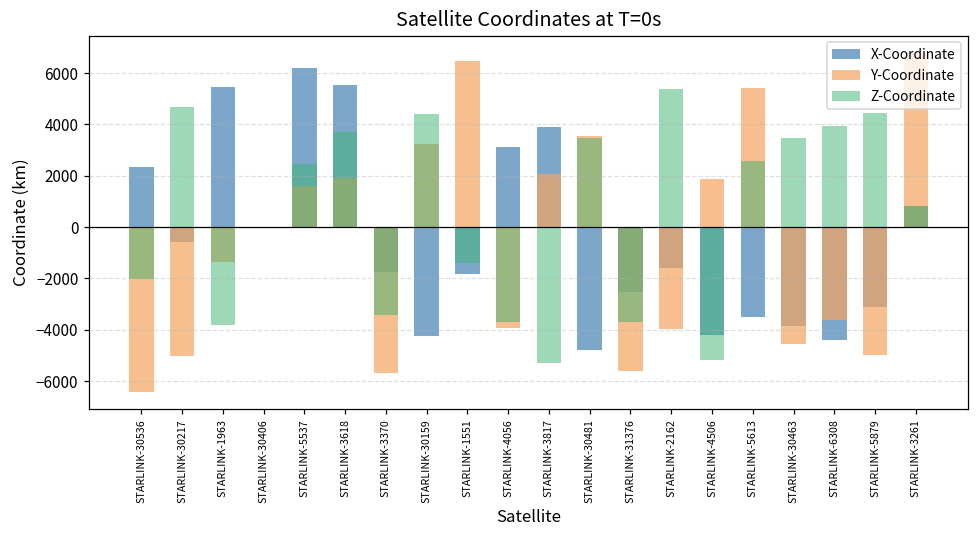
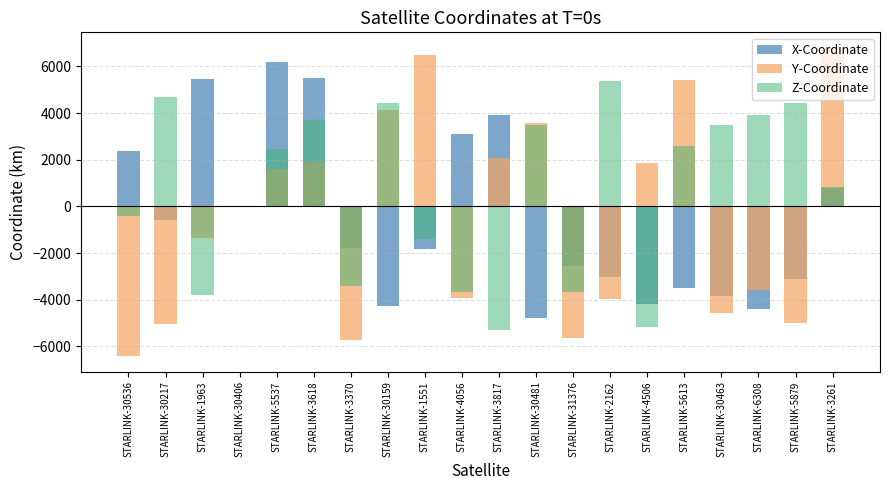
  {
    "X-Coordinate": {
      "STARLINK-30536": 2400,
      "STARLINK-1963": 5500,
      "STARLINK-30406": 0,
      "STARLINK-5537": 6200,
      "STARLINK-3618": 5500,
      "STARLINK-30159": -4300,
      "STARLINK-1551": -1800,
      "STARLINK-4056": 3100,
      "STARLINK-3817": 3900,
      "STARLINK-30481": -4800,
-     "STARLINK-2162": -1600,
+     "STARLINK-2162": -3000,
      "STARLINK-5613": -3500,
      "STARLINK-6308": -4400
    },
    "Y-Coordinate": {
      "STARLINK-30536": -6400,
      "STARLINK-30217": -5000,
      "STARLINK-30406": 0,
      "STARLINK-3370": -5700,
-     "STARLINK-30159": 3200,
+     "STARLINK-30159": 4100,
      "STARLINK-1551": 6500,
      "STARLINK-4056": -3900,
      "STARLINK-30481": 3600,
      "STARLINK-31376": -5600,
      "STARLINK-2162": -4000,
      "STARLINK-4506": 1900,
      "STARLINK-5613": 5400,
      "STARLINK-30463": -4600,
      "STARLINK-5879": -5000
    },
    "Z-Coordinate": {
-     "STARLINK-30536": -2000,
+     "STARLINK-30536": -400,
      "STARLINK-30217": 4700,
      "STARLINK-1963": -3800,
      "STARLINK-30406": 0,
      "STARLINK-30159": 4400,
      "STARLINK-3817": -5300,
      "STARLINK-30481": 3500,
      "STARLINK-2162": 5400,
      "STARLINK-4506": -5200,
      "STARLINK-30463": 3500,
      "STARLINK-6308": 3900,
      "STARLINK-5879": 4400
    }
  }
